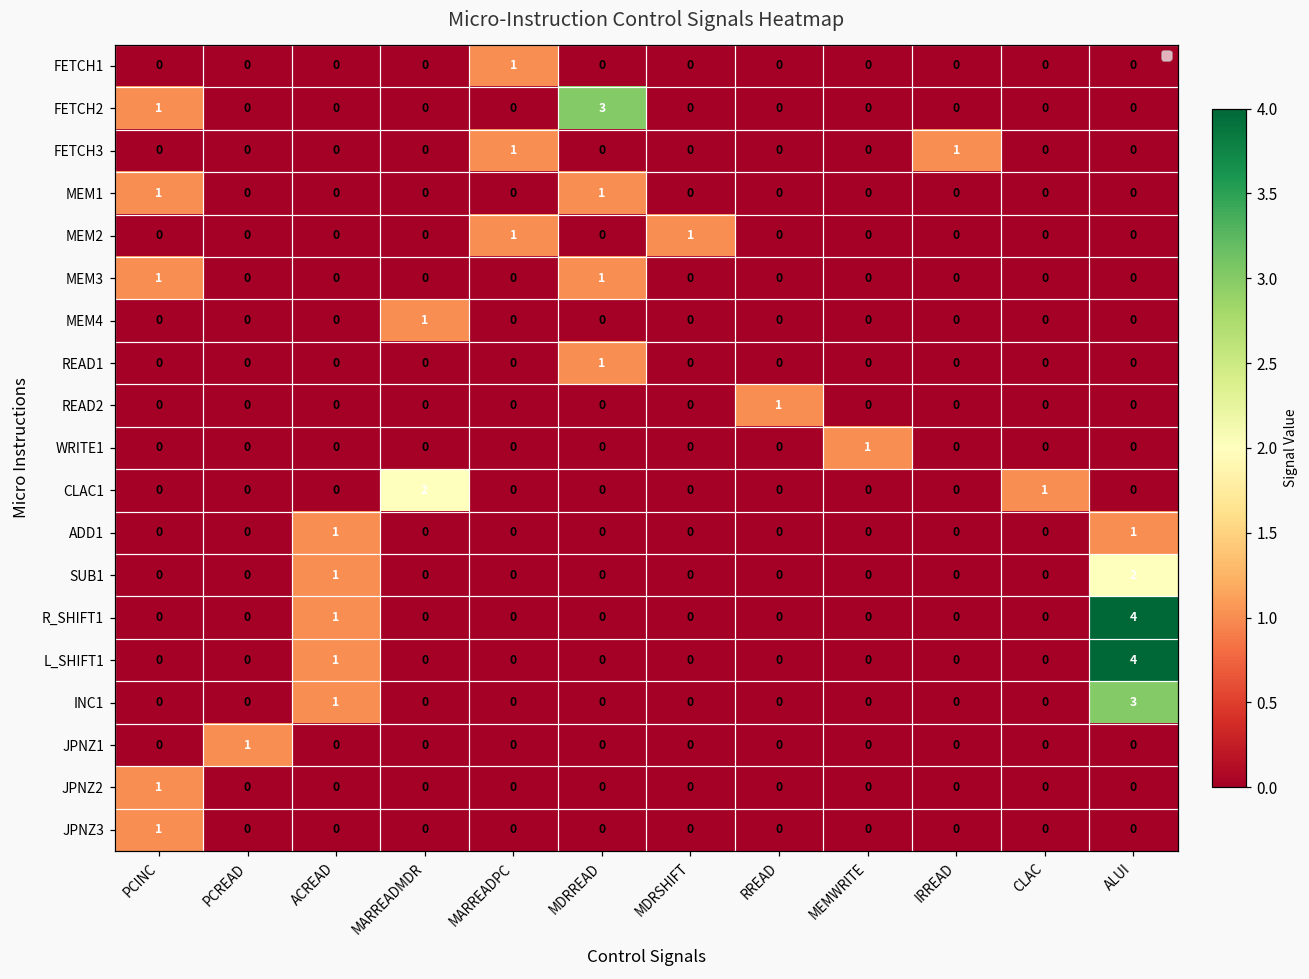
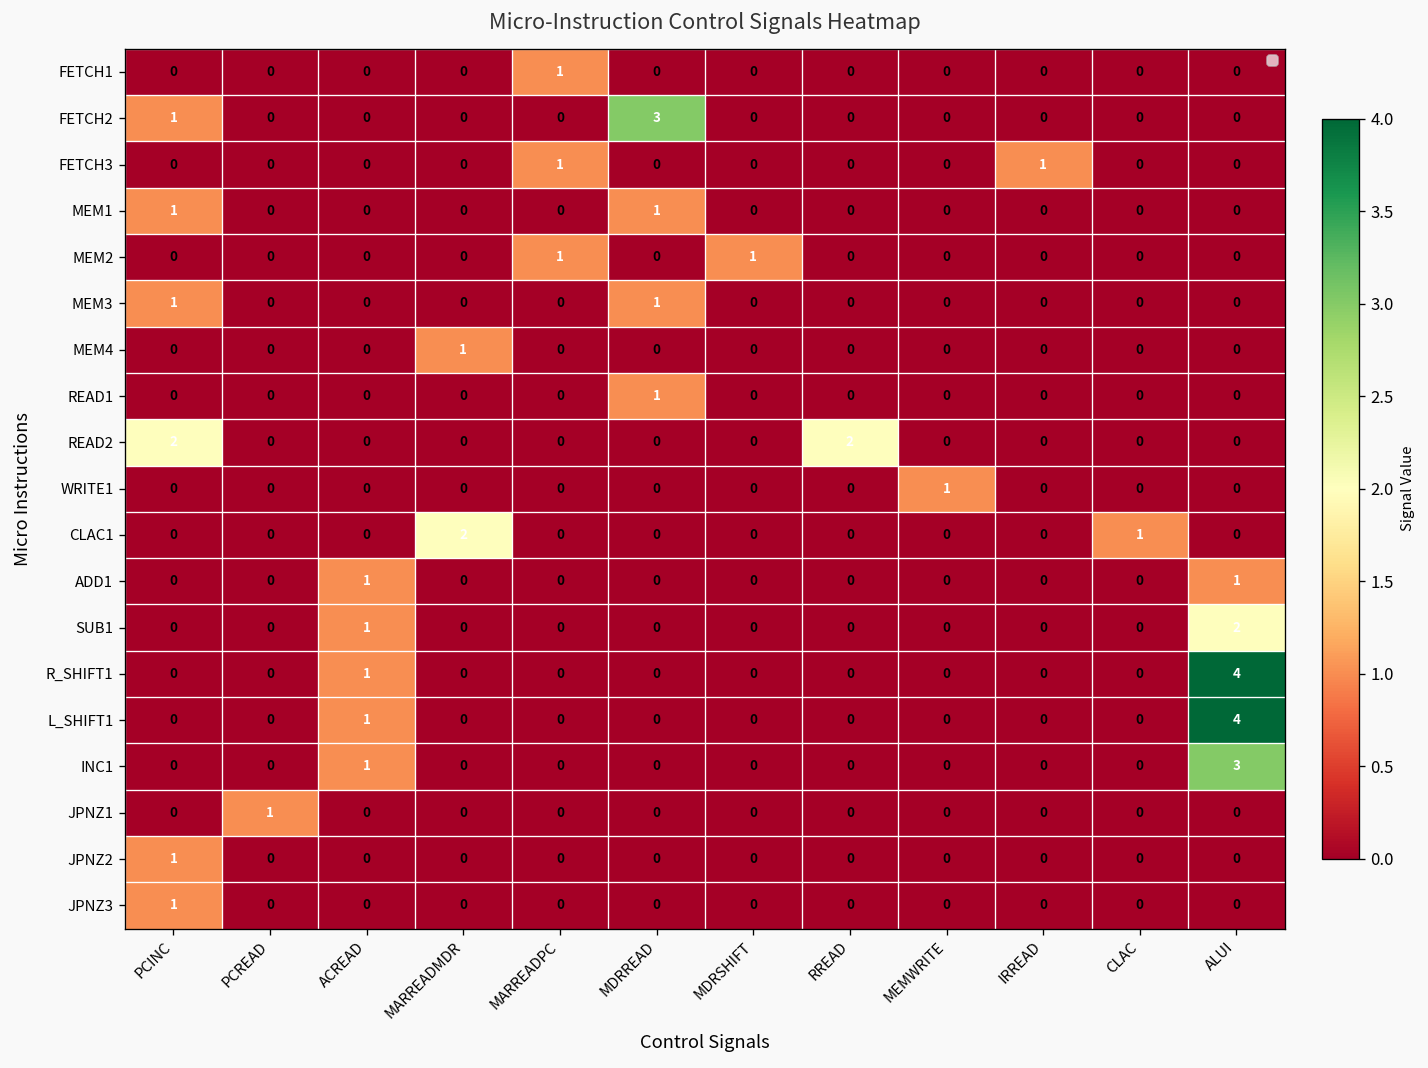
  {
    "READ2": {
-     "PCINC": 0,
+     "PCINC": 2,
      "PCREAD": 0,
      "ACREAD": 0,
      "MARREADMDR": 0,
      "MARREADPC": 0,
      "MDRREAD": 0,
      "MDRSHIFT": 0,
-     "RREAD": 1,
+     "RREAD": 2,
      "MEMWRITE": 0,
      "IRREAD": 0,
      "CLAC": 0,
      "ALUI": 0
    }
  }
